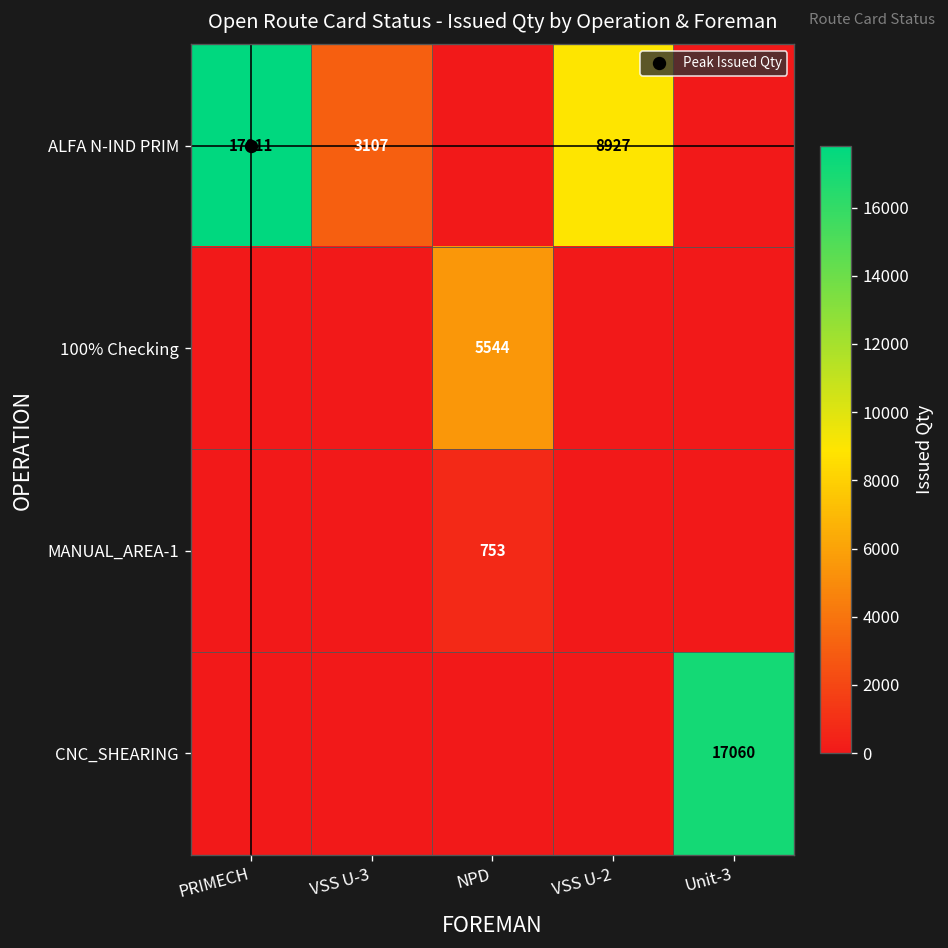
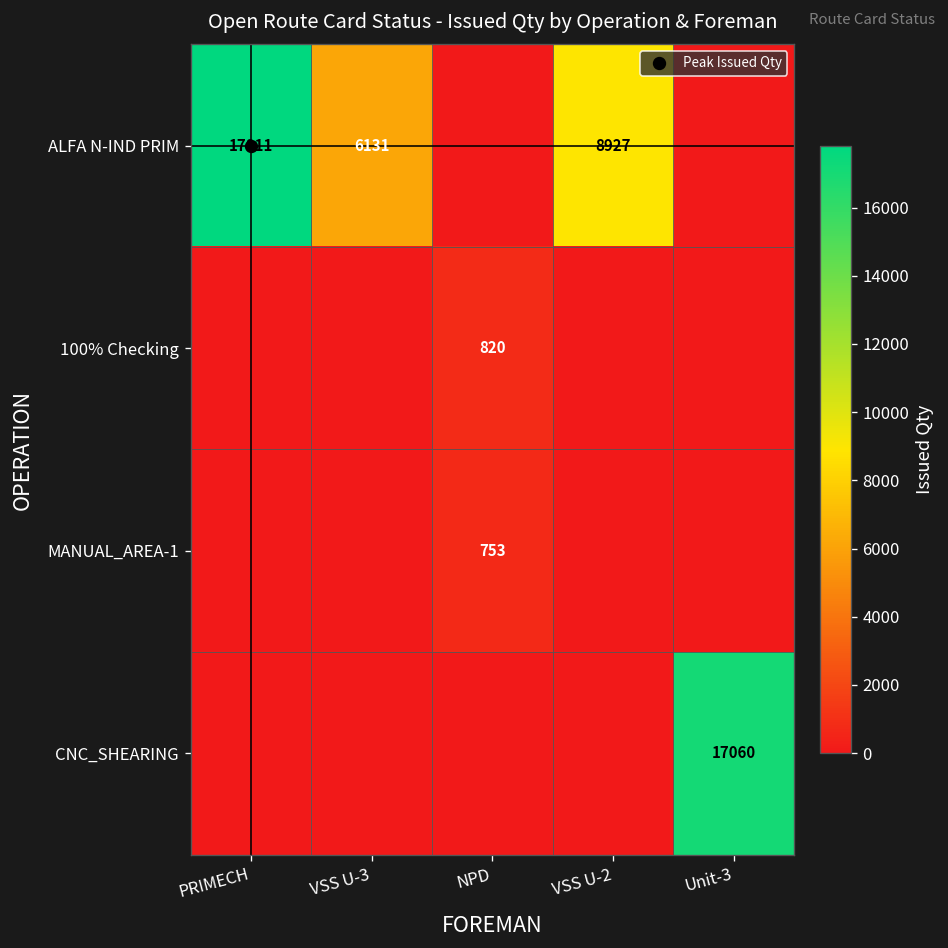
  {
    "ALFA N-IND PRIM": {
-     "VSS U-3": 3107,
+     "VSS U-3": 6131,
      "VSS U-2": 8927
    },
    "100% Checking": {
-     "NPD": 5544
+     "NPD": 820
    },
    "MANUAL_AREA-1": {
      "NPD": 753
    },
    "CNC_SHEARING": {
      "Unit-3": 17060
    }
  }
